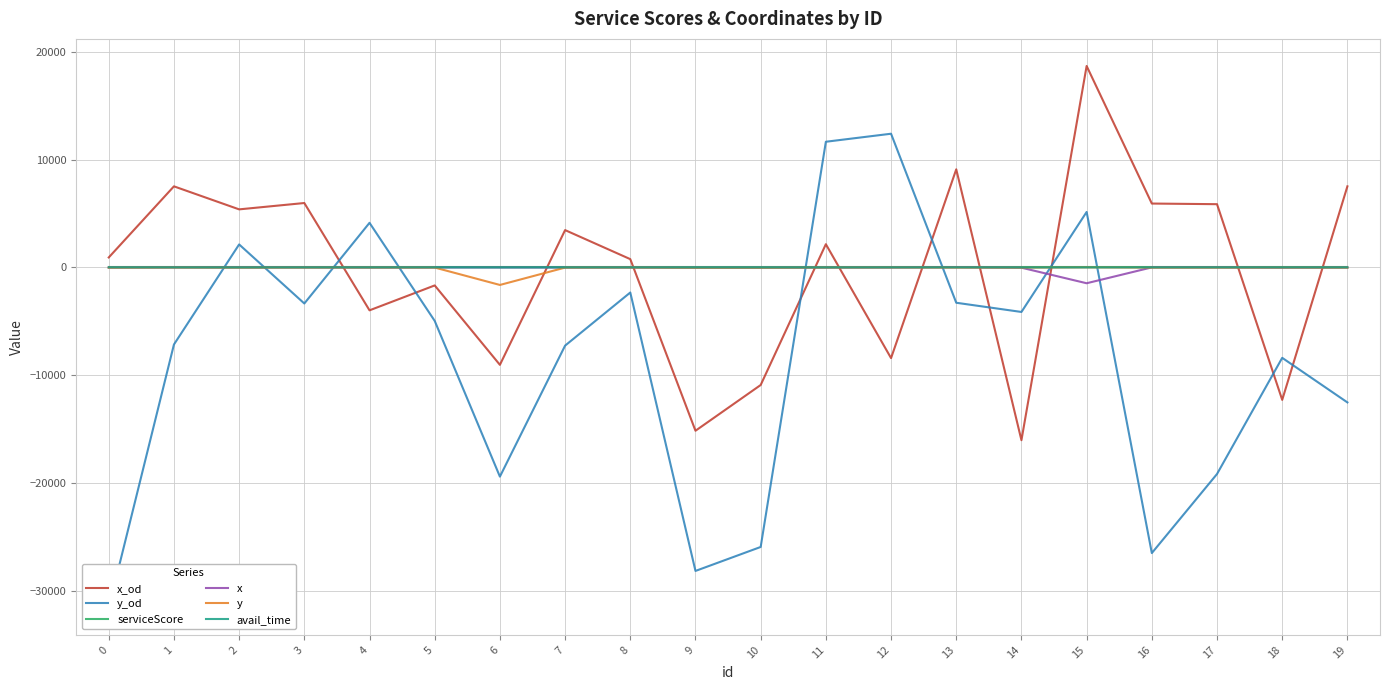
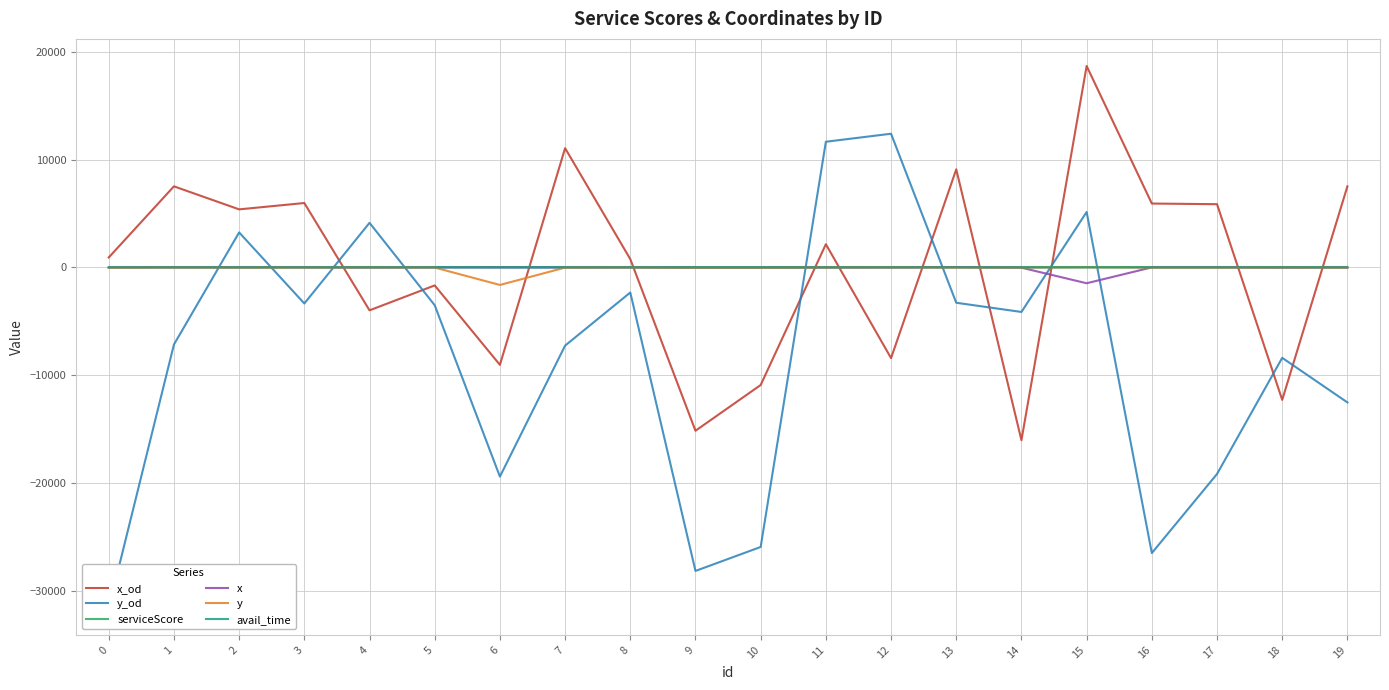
  {
    "x_od": {
      "0": 900,
      "1": 7500,
      "2": 5400,
      "3": 6000,
      "4": -4000,
      "5": -1700,
      "6": -9000,
-     "7": 3500,
+     "7": 11100,
      "8": 800,
      "9": -15100,
      "10": -10900,
      "11": 2200,
      "12": -8400,
      "13": 9100,
      "14": -16000,
      "15": 18700,
      "16": 5900,
      "17": 5900,
      "18": -12300,
      "19": 7500
    },
    "y_od": {
      "1": -7100,
-     "2": 2100,
+     "2": 3300,
      "3": -3300,
      "4": 4100,
-     "5": -5000,
+     "5": -3500,
      "6": -19400,
      "7": -7200,
      "8": -2300,
      "9": -28200,
      "10": -25900,
      "11": 11700,
      "12": 12400,
      "13": -3300,
      "14": -4100,
      "15": 5200,
      "16": -26500,
      "17": -19200,
      "18": -8400,
      "19": -12500
    },
    "x": {
      "15": -1500
    },
    "y": {
      "6": -1600
    }
  }
